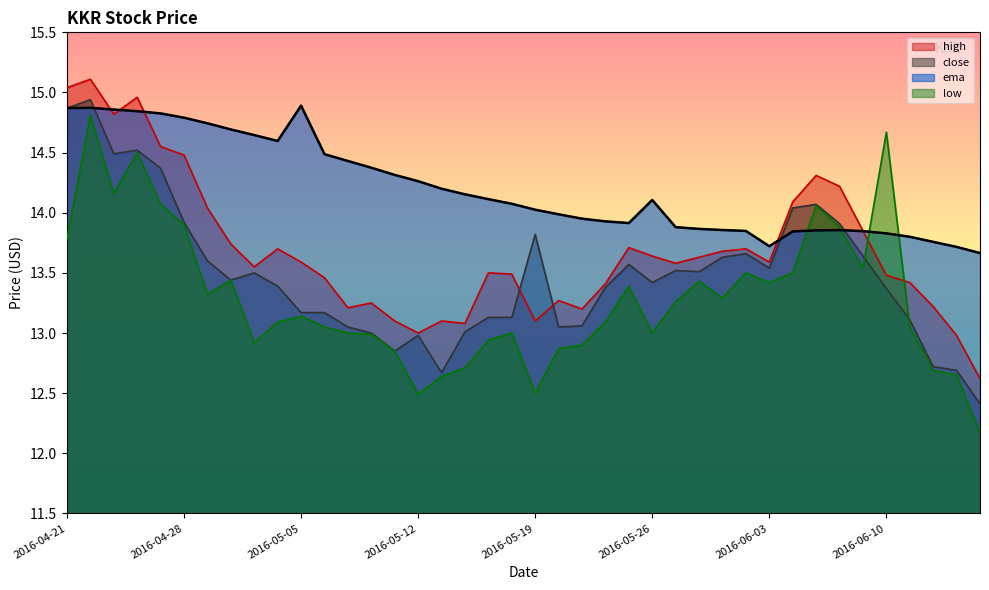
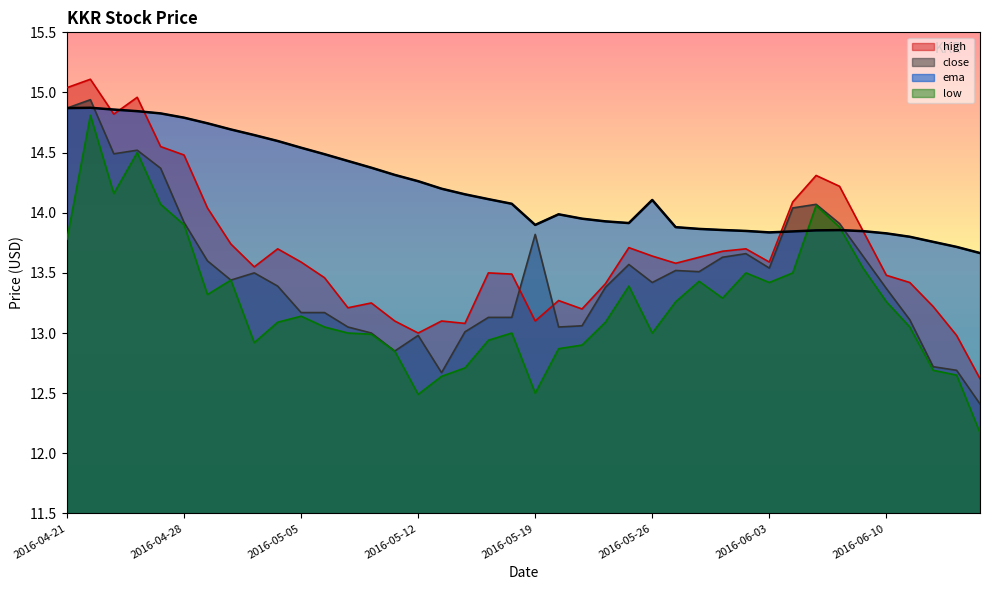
  {
    "high": {
      "2016-04-21": 15.04,
      "2016-04-28": 14.48,
      "2016-05-05": 13.59,
      "2016-05-19": 13.10,
      "2016-05-26": 13.64,
      "2016-06-03": 13.59,
      "2016-06-10": 13.48
    },
    "close": {
      "2016-05-05": 13.17,
      "2016-05-19": 13.82,
      "2016-05-26": 13.42,
      "2016-06-03": 13.54,
      "2016-06-10": 13.37
    },
    "ema": {
      "2016-04-28": 14.79,
-     "2016-05-05": 14.89,
+     "2016-05-05": 14.54,
      "2016-05-12": 14.26,
-     "2016-05-19": 14.03,
+     "2016-05-19": 13.90,
      "2016-05-26": 14.11,
-     "2016-06-03": 13.72,
+     "2016-06-03": 13.84,
      "2016-06-10": 13.83
    },
    "low": {
      "2016-04-21": 13.78,
      "2016-05-05": 13.14,
      "2016-05-12": 12.49,
      "2016-05-19": 12.50,
      "2016-05-26": 13.00,
      "2016-06-03": 13.42,
-     "2016-06-10": 14.67
+     "2016-06-10": 13.26
    }
  }
